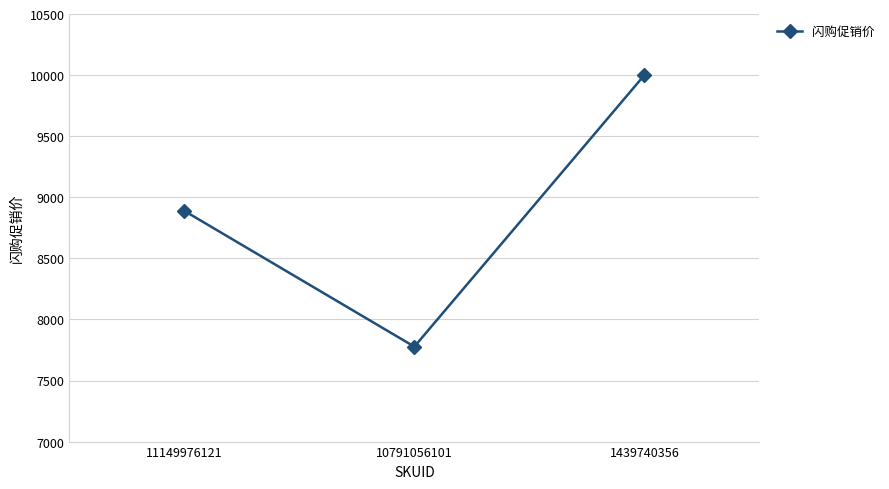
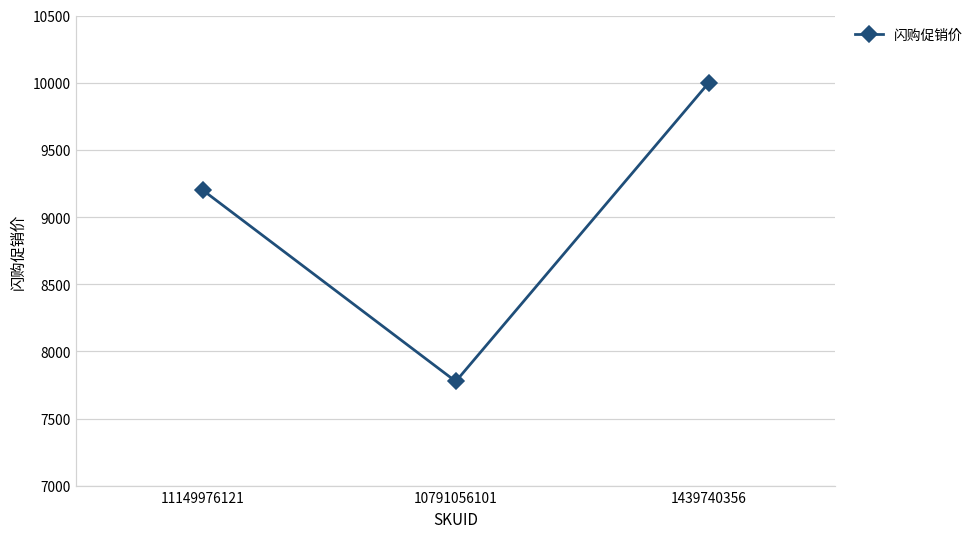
  {
-   "11149976121": 8890,
+   "11149976121": 9200,
    "10791056101": 7780,
    "1439740356": 10000
  }
